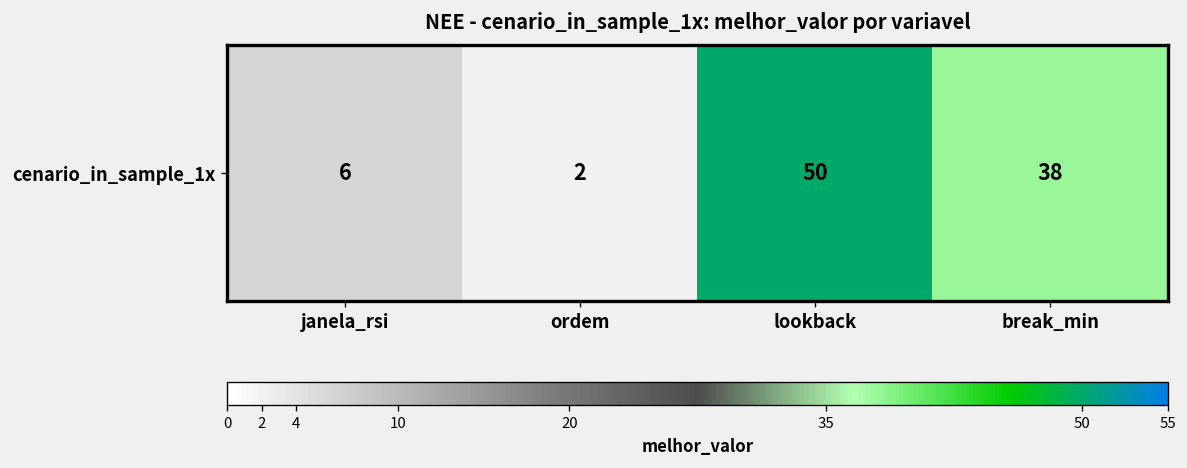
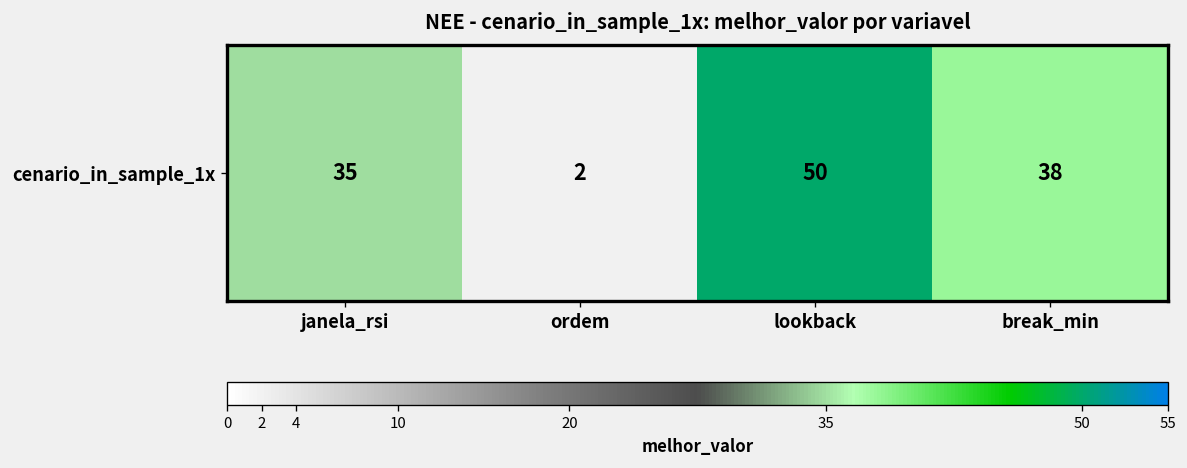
  {
    "cenario_in_sample_1x": {
-     "janela_rsi": 6,
+     "janela_rsi": 35,
      "ordem": 2,
      "lookback": 50,
      "break_min": 38
    }
  }
